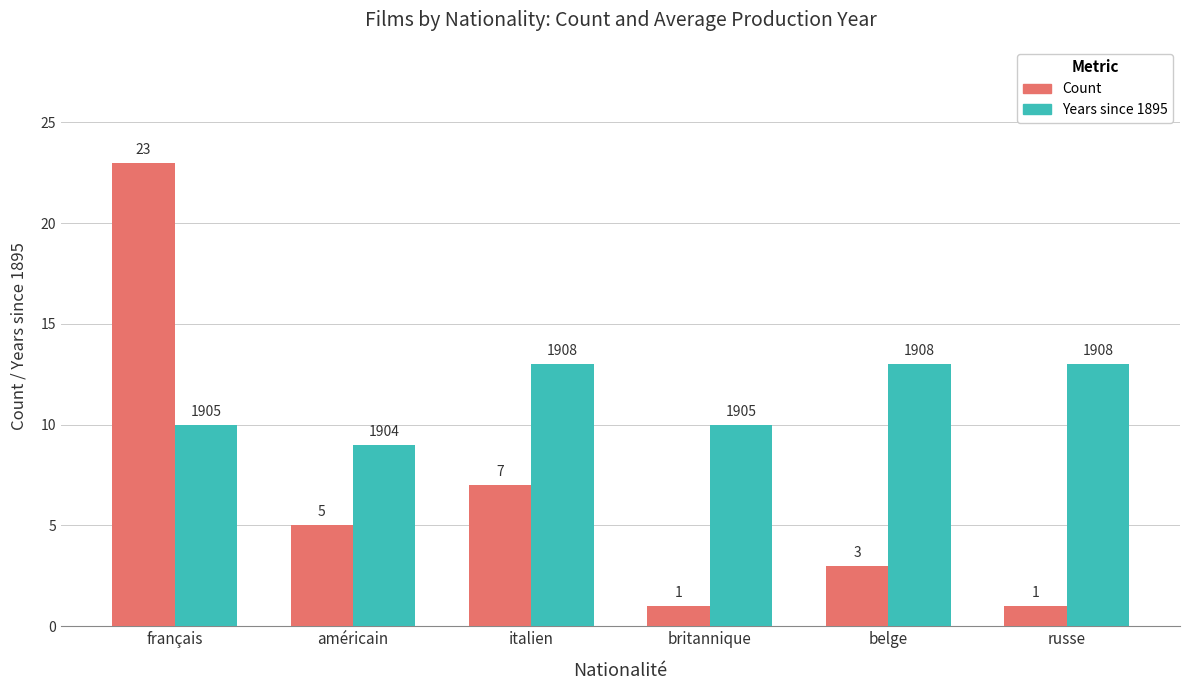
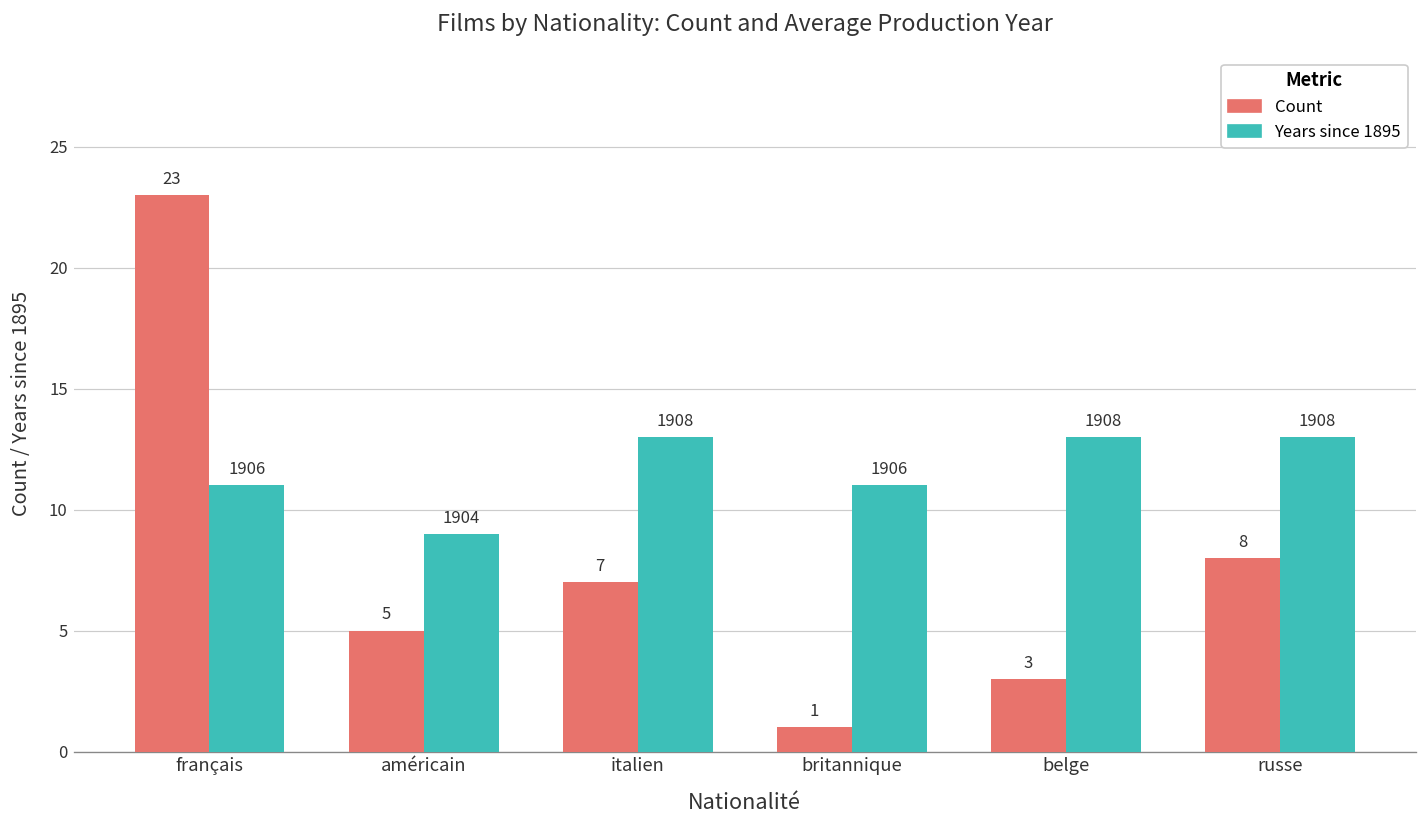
  {
    "Count": {
      "français": 23,
      "américain": 5,
      "italien": 7,
      "britannique": 1,
      "belge": 3,
-     "russe": 1
+     "russe": 8
    },
    "Years since 1895": {
-     "français": 1905,
-     "britannique": 1905
+     "français": 1906,
+     "britannique": 1906
    }
  }
